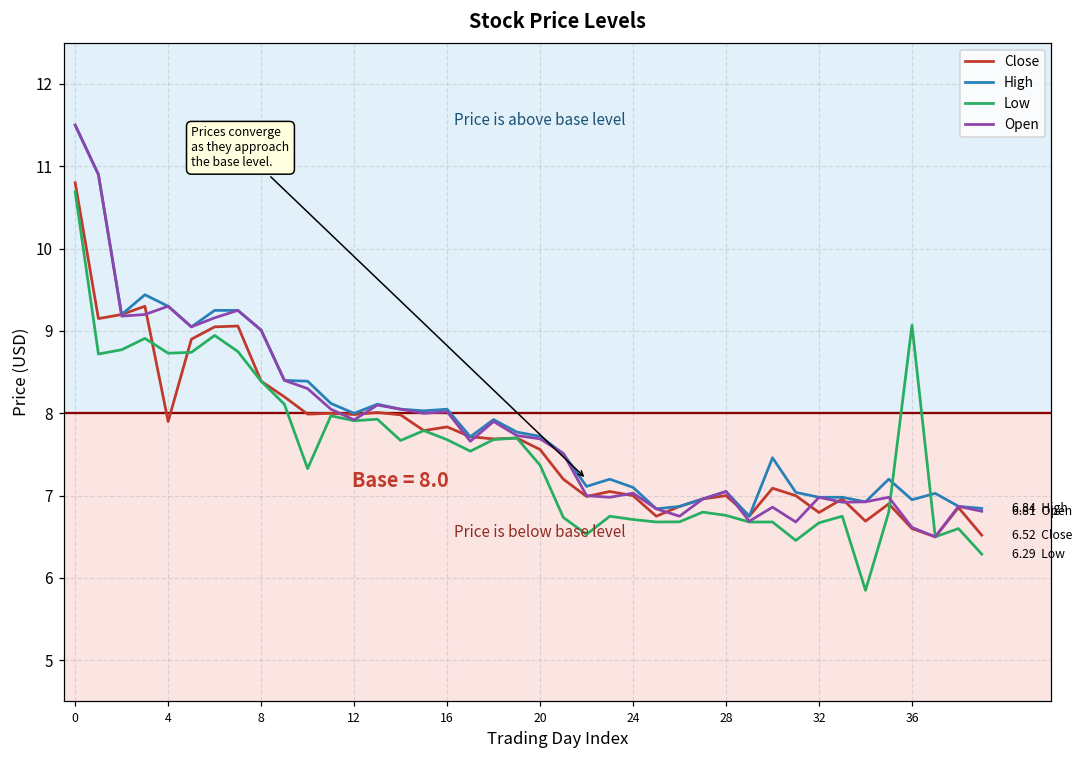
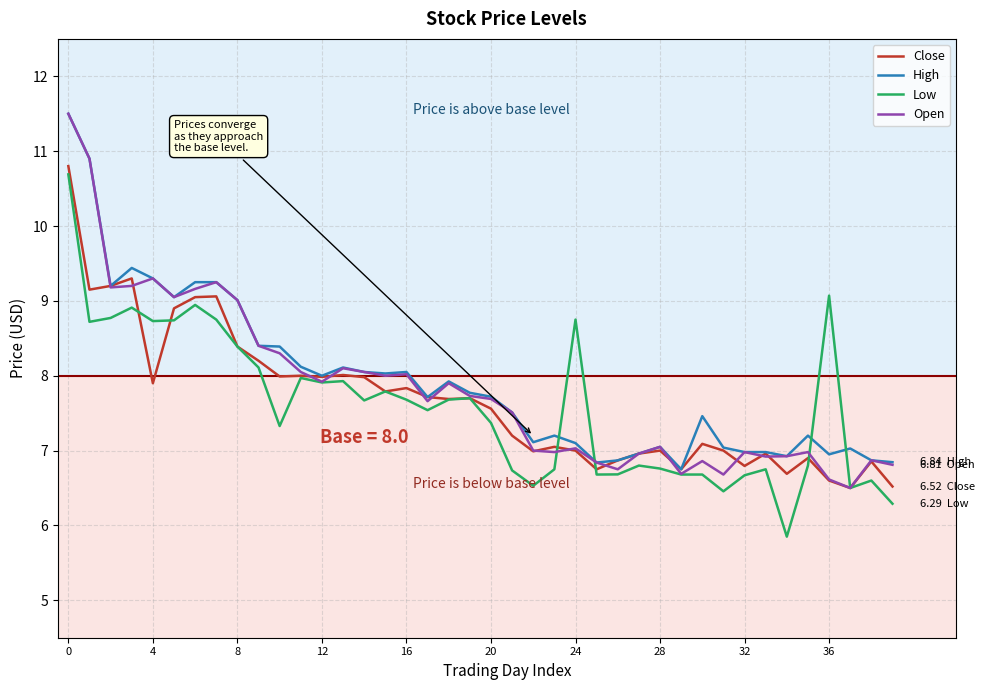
  {
    "Close": {
      "0": 10.8,
      "4": 7.9,
      "16": 7.8,
      "20": 7.6,
      "28": 7.0,
      "32": 6.8
    },
    "High": {
      "24": 7.1,
      "36": 7.0
    },
    "Low": {
      "0": 10.7,
      "4": 8.7,
      "16": 7.7,
      "20": 7.4,
-     "24": 6.7,
+     "24": 8.8,
      "28": 6.8,
      "32": 6.7,
      "36": 9.1
    }
  }
